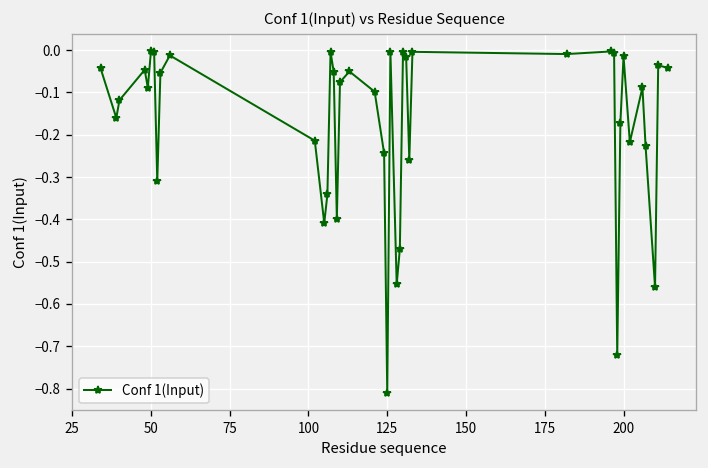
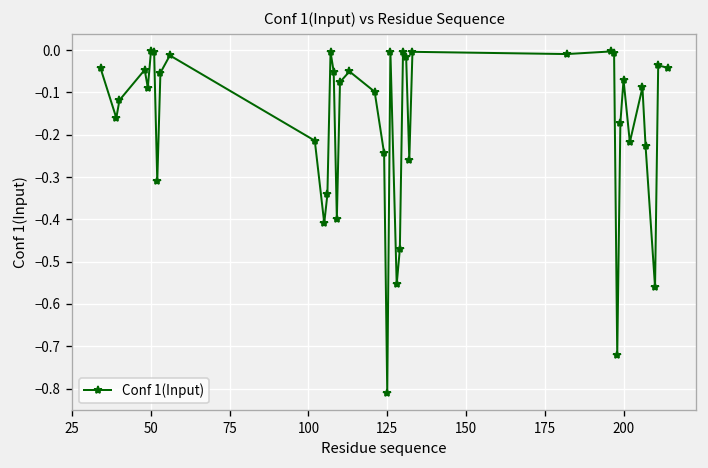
  {
    "50": 0.00,
    "125": -0.81,
-   "200": -0.01
+   "200": -0.07
  }
